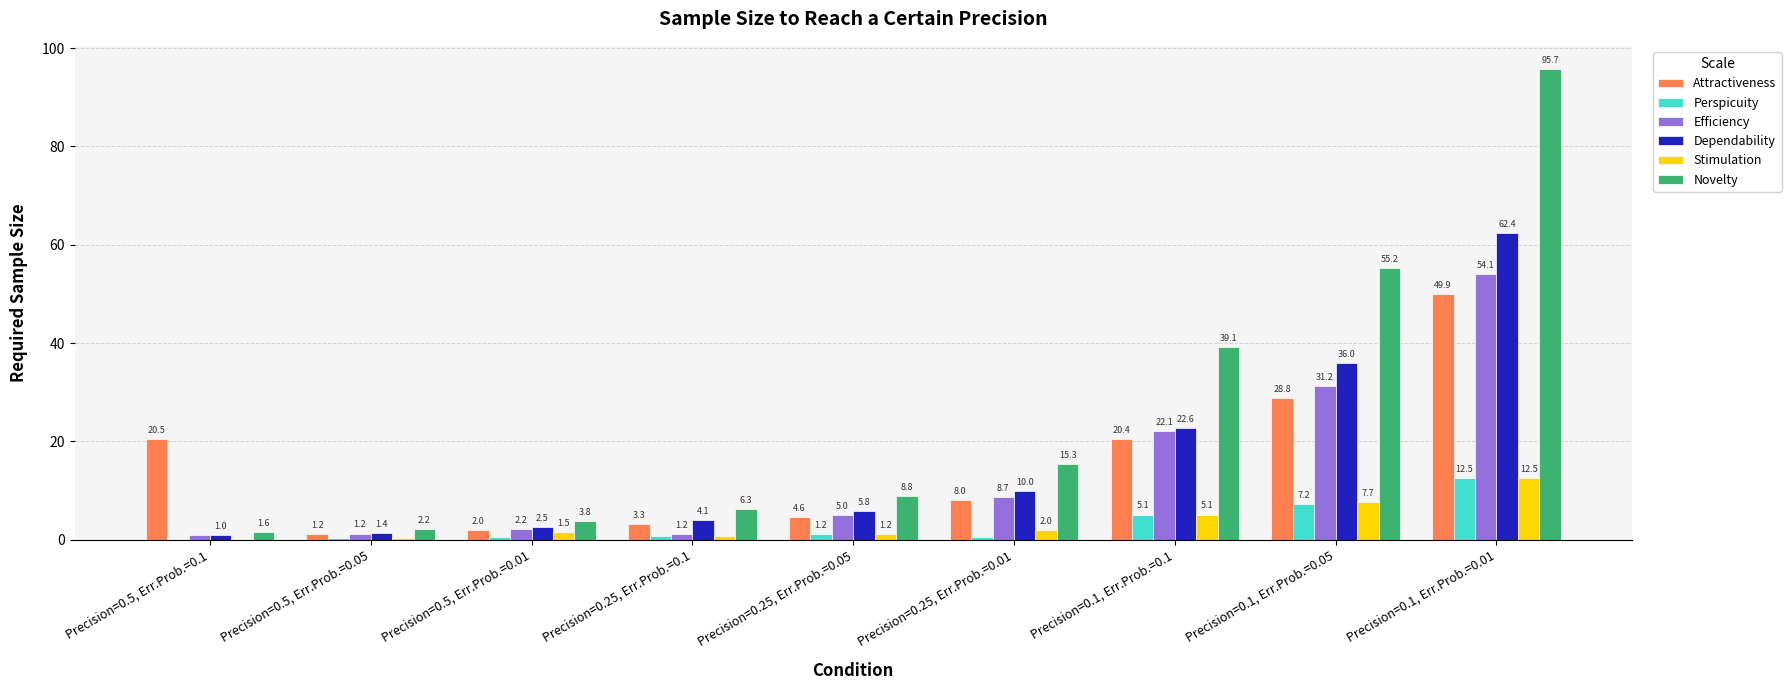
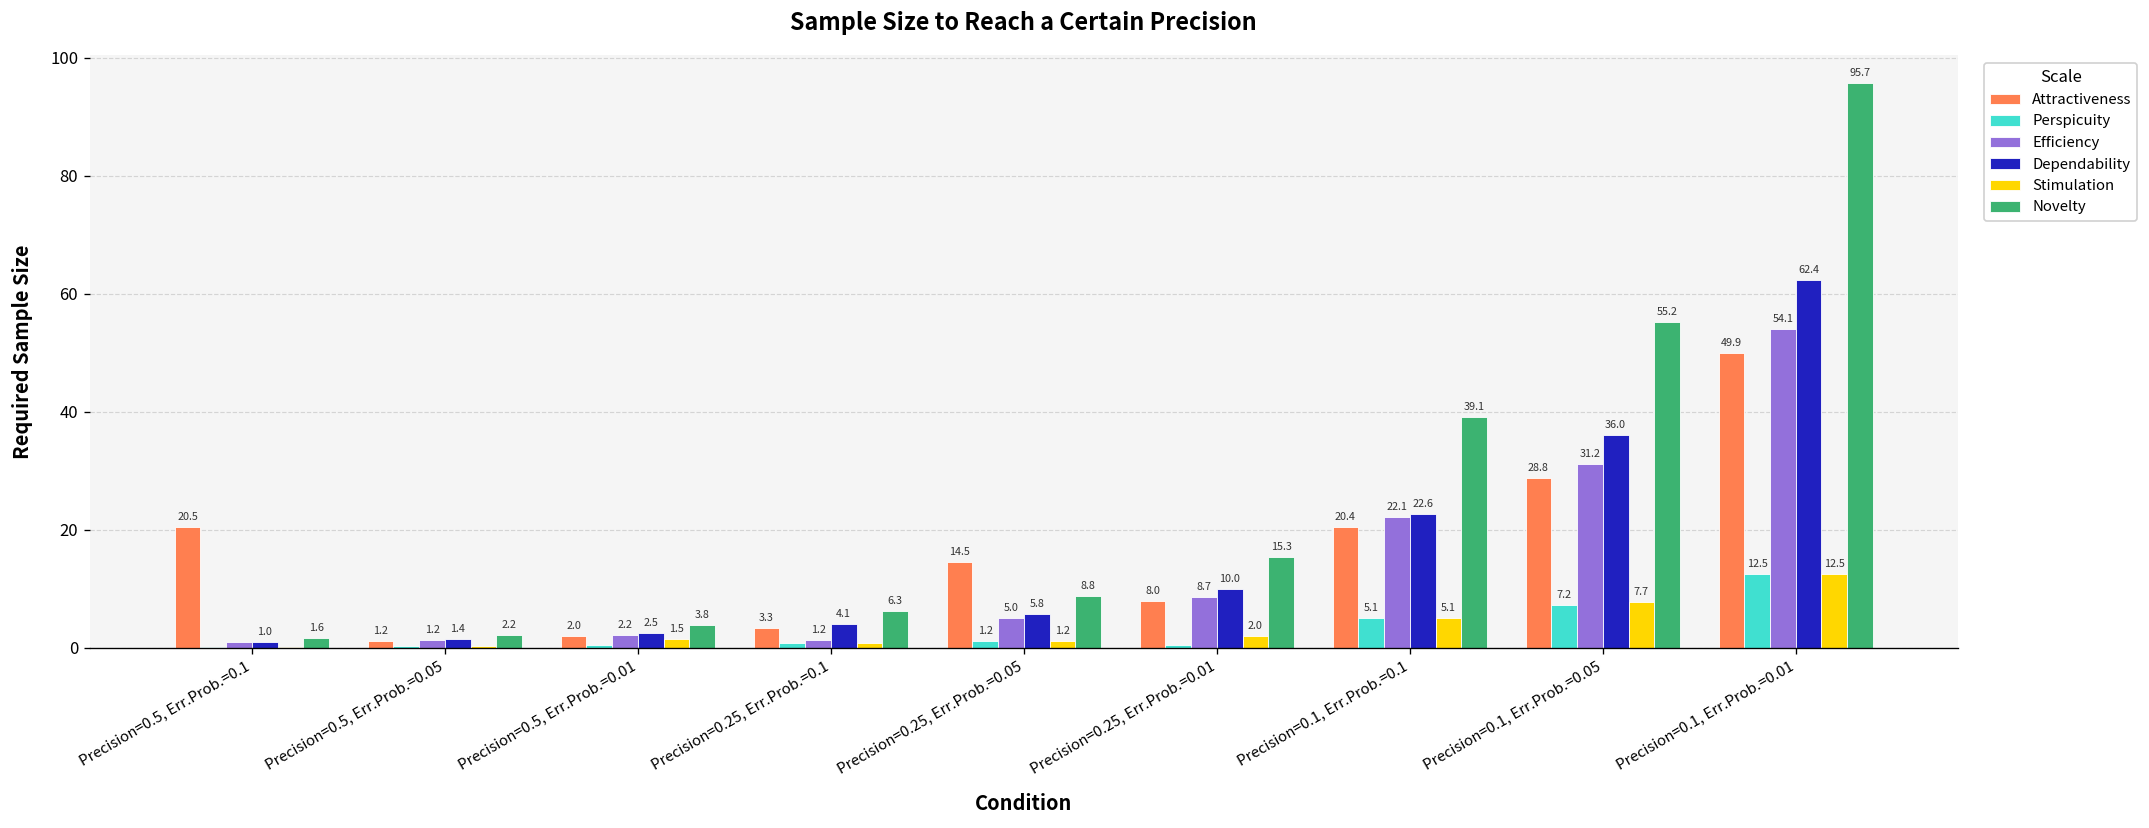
  {
    "Attractiveness": {
      "Precision=0.5, Err.Prob.=0.1": 20.5,
      "Precision=0.5, Err.Prob.=0.05": 1.2,
      "Precision=0.5, Err.Prob.=0.01": 2.0,
      "Precision=0.25, Err.Prob.=0.1": 3.3,
-     "Precision=0.25, Err.Prob.=0.05": 4.6,
+     "Precision=0.25, Err.Prob.=0.05": 14.5,
      "Precision=0.25, Err.Prob.=0.01": 8.0,
      "Precision=0.1, Err.Prob.=0.1": 20.4,
      "Precision=0.1, Err.Prob.=0.05": 28.8,
      "Precision=0.1, Err.Prob.=0.01": 49.9
    },
    "Perspicuity": {
      "Precision=0.25, Err.Prob.=0.05": 1.2,
      "Precision=0.1, Err.Prob.=0.1": 5.1,
      "Precision=0.1, Err.Prob.=0.05": 7.2,
      "Precision=0.1, Err.Prob.=0.01": 12.5
    },
    "Efficiency": {
      "Precision=0.5, Err.Prob.=0.05": 1.2,
      "Precision=0.5, Err.Prob.=0.01": 2.2,
      "Precision=0.25, Err.Prob.=0.1": 1.2,
      "Precision=0.25, Err.Prob.=0.05": 5.0,
      "Precision=0.25, Err.Prob.=0.01": 8.7,
      "Precision=0.1, Err.Prob.=0.1": 22.1,
      "Precision=0.1, Err.Prob.=0.05": 31.2,
      "Precision=0.1, Err.Prob.=0.01": 54.1
    },
    "Dependability": {
      "Precision=0.5, Err.Prob.=0.1": 1.0,
      "Precision=0.5, Err.Prob.=0.05": 1.4,
      "Precision=0.5, Err.Prob.=0.01": 2.5,
      "Precision=0.25, Err.Prob.=0.1": 4.1,
      "Precision=0.25, Err.Prob.=0.05": 5.8,
      "Precision=0.25, Err.Prob.=0.01": 10.0,
      "Precision=0.1, Err.Prob.=0.1": 22.6,
      "Precision=0.1, Err.Prob.=0.05": 36.0,
      "Precision=0.1, Err.Prob.=0.01": 62.4
    },
    "Stimulation": {
      "Precision=0.5, Err.Prob.=0.01": 1.5,
      "Precision=0.25, Err.Prob.=0.05": 1.2,
      "Precision=0.25, Err.Prob.=0.01": 2.0,
      "Precision=0.1, Err.Prob.=0.1": 5.1,
      "Precision=0.1, Err.Prob.=0.05": 7.7,
      "Precision=0.1, Err.Prob.=0.01": 12.5
    },
    "Novelty": {
      "Precision=0.5, Err.Prob.=0.1": 1.6,
      "Precision=0.5, Err.Prob.=0.05": 2.2,
      "Precision=0.5, Err.Prob.=0.01": 3.8,
      "Precision=0.25, Err.Prob.=0.1": 6.3,
      "Precision=0.25, Err.Prob.=0.05": 8.8,
      "Precision=0.25, Err.Prob.=0.01": 15.3,
      "Precision=0.1, Err.Prob.=0.1": 39.1,
      "Precision=0.1, Err.Prob.=0.05": 55.2,
      "Precision=0.1, Err.Prob.=0.01": 95.7
    }
  }
